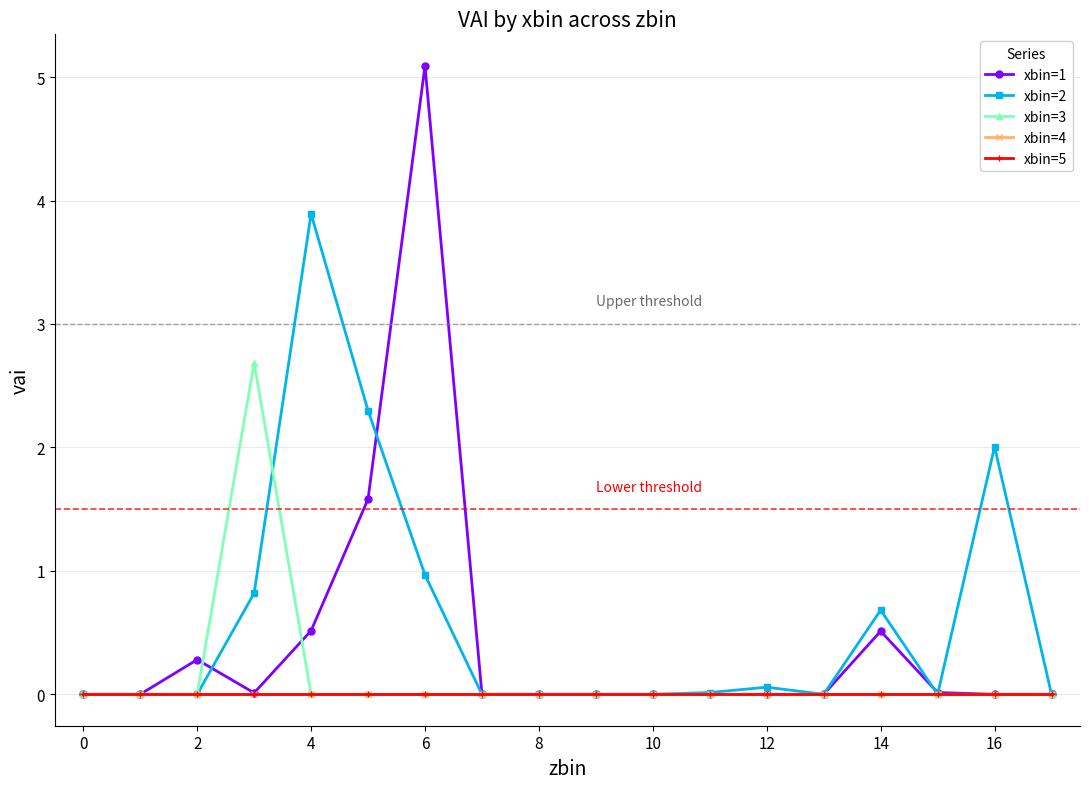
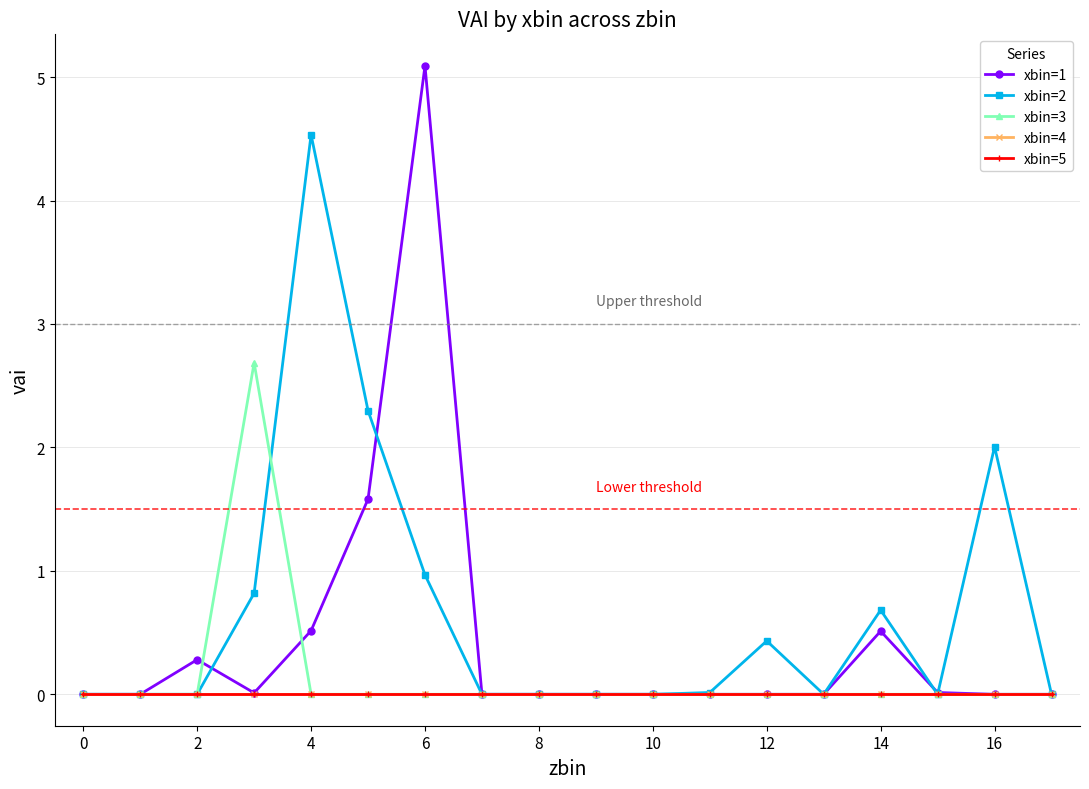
  {
    "xbin=1": {
      "2": 0.28,
      "4": 0.52,
      "6": 5.09,
      "14": 0.51
    },
    "xbin=2": {
-     "4": 3.89,
+     "4": 4.53,
      "6": 0.97,
-     "12": 0.06,
+     "12": 0.43,
      "14": 0.68,
      "16": 2.01
    }
  }
